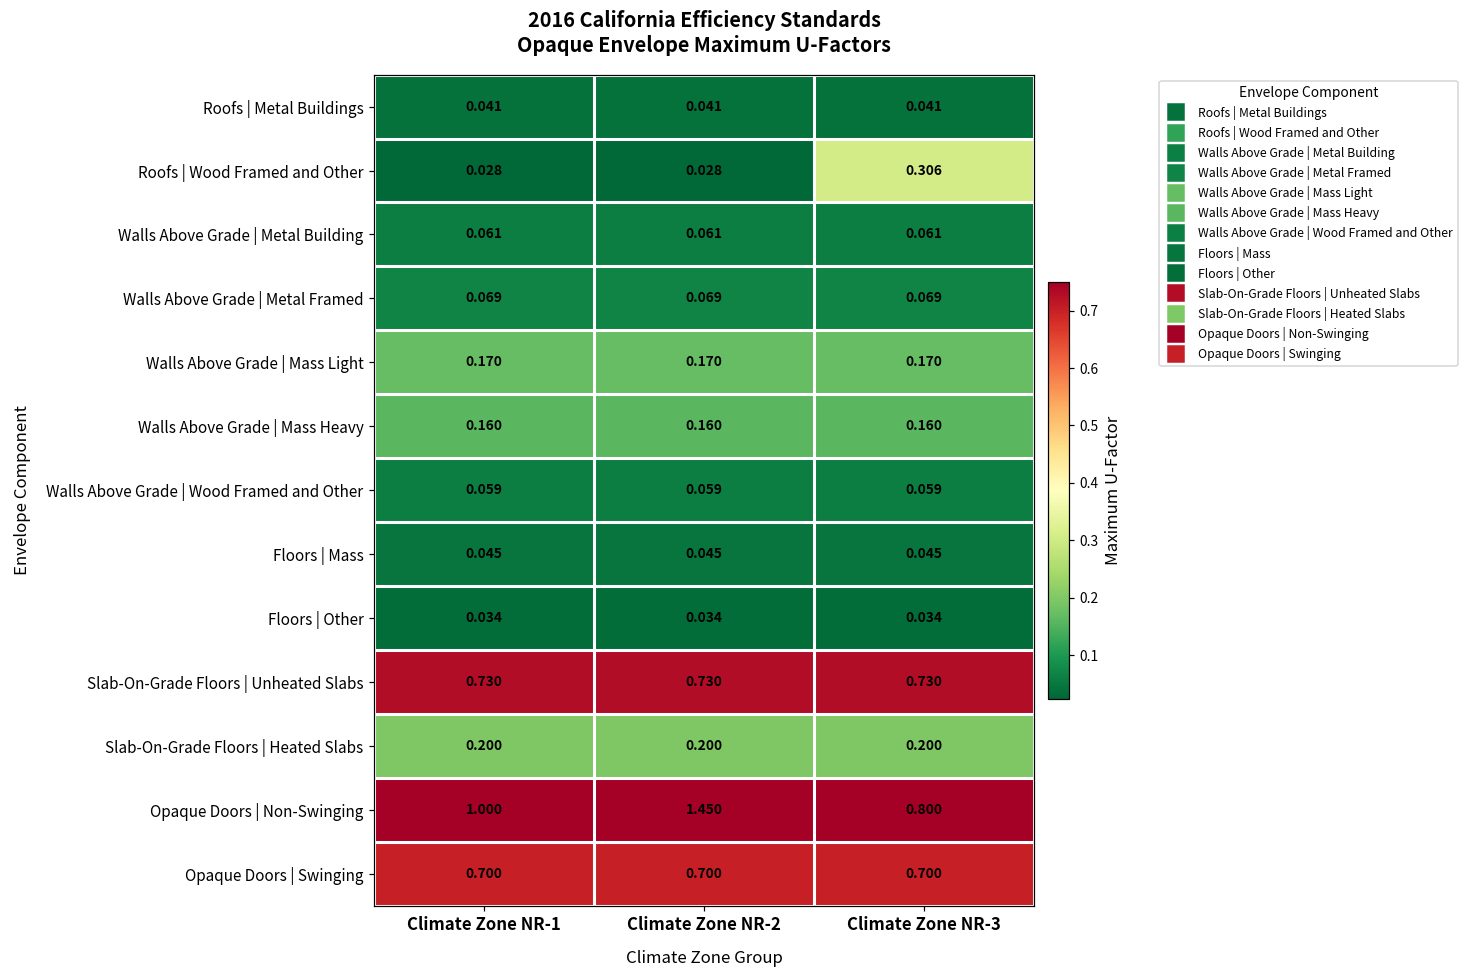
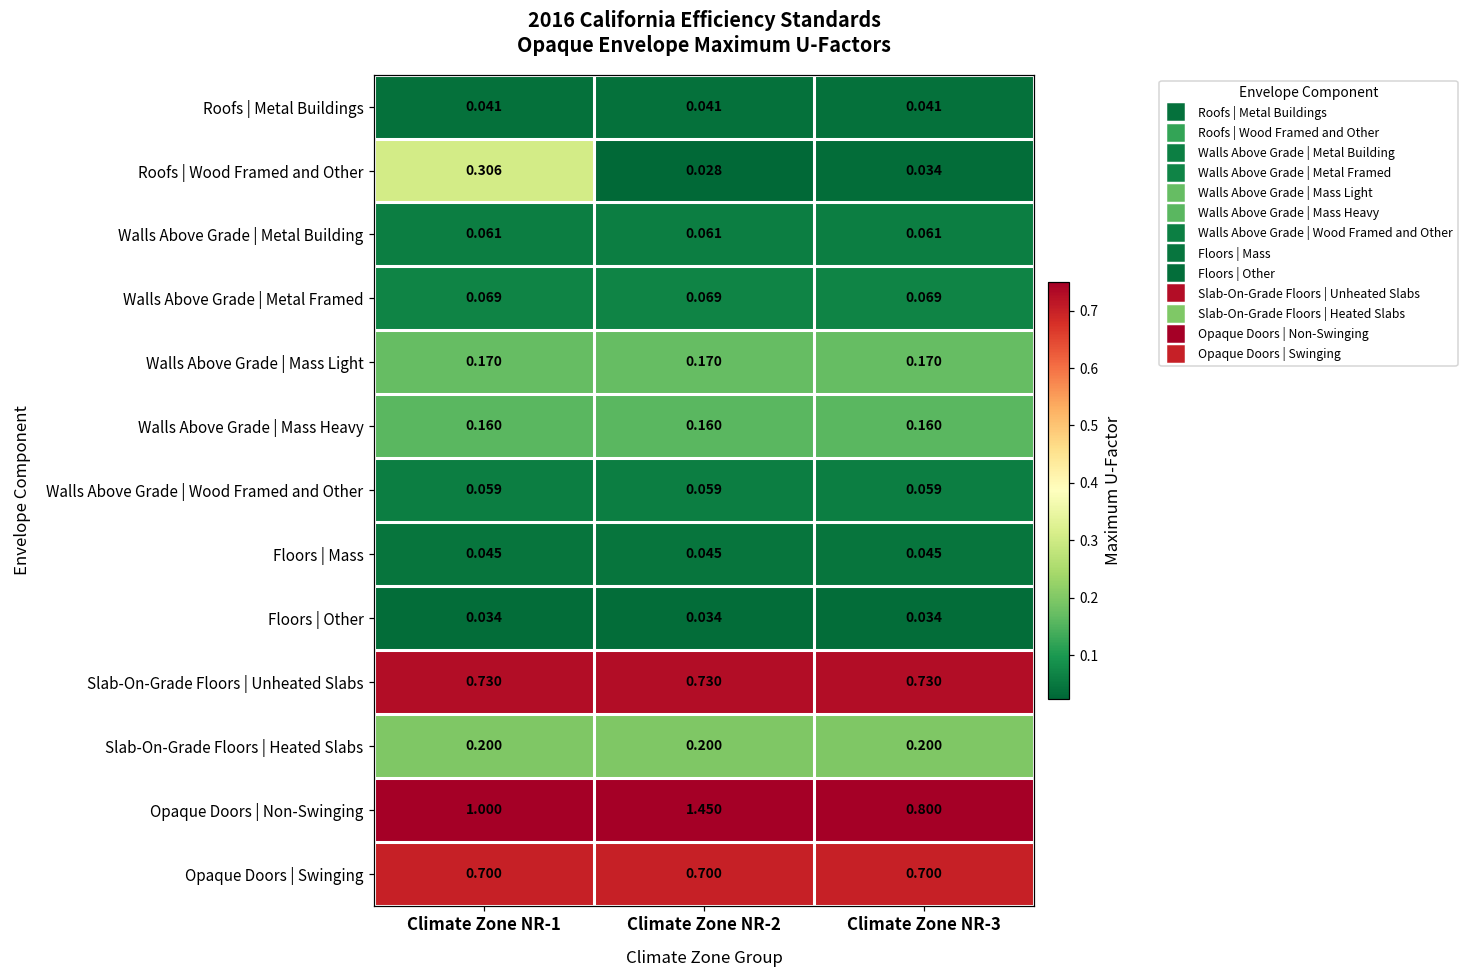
  {
    "Roofs | Metal Buildings": {
      "Climate Zone NR-1": 0.041,
      "Climate Zone NR-2": 0.041,
      "Climate Zone NR-3": 0.041
    },
    "Roofs | Wood Framed and Other": {
-     "Climate Zone NR-1": 0.028,
+     "Climate Zone NR-1": 0.306,
      "Climate Zone NR-2": 0.028,
-     "Climate Zone NR-3": 0.306
+     "Climate Zone NR-3": 0.034
    },
    "Walls Above Grade | Metal Building": {
      "Climate Zone NR-1": 0.061,
      "Climate Zone NR-2": 0.061,
      "Climate Zone NR-3": 0.061
    },
    "Walls Above Grade | Metal Framed": {
      "Climate Zone NR-1": 0.069,
      "Climate Zone NR-2": 0.069,
      "Climate Zone NR-3": 0.069
    },
    "Walls Above Grade | Mass Light": {
      "Climate Zone NR-1": 0.170,
      "Climate Zone NR-2": 0.170,
      "Climate Zone NR-3": 0.170
    },
    "Walls Above Grade | Mass Heavy": {
      "Climate Zone NR-1": 0.160,
      "Climate Zone NR-2": 0.160,
      "Climate Zone NR-3": 0.160
    },
    "Walls Above Grade | Wood Framed and Other": {
      "Climate Zone NR-1": 0.059,
      "Climate Zone NR-2": 0.059,
      "Climate Zone NR-3": 0.059
    },
    "Floors | Mass": {
      "Climate Zone NR-1": 0.045,
      "Climate Zone NR-2": 0.045,
      "Climate Zone NR-3": 0.045
    },
    "Floors | Other": {
      "Climate Zone NR-1": 0.034,
      "Climate Zone NR-2": 0.034,
      "Climate Zone NR-3": 0.034
    },
    "Slab-On-Grade Floors | Unheated Slabs": {
      "Climate Zone NR-1": 0.730,
      "Climate Zone NR-2": 0.730,
      "Climate Zone NR-3": 0.730
    },
    "Slab-On-Grade Floors | Heated Slabs": {
      "Climate Zone NR-1": 0.200,
      "Climate Zone NR-2": 0.200,
      "Climate Zone NR-3": 0.200
    },
    "Opaque Doors | Non-Swinging": {
      "Climate Zone NR-1": 1.000,
      "Climate Zone NR-2": 1.450,
      "Climate Zone NR-3": 0.800
    },
    "Opaque Doors | Swinging": {
      "Climate Zone NR-1": 0.700,
      "Climate Zone NR-2": 0.700,
      "Climate Zone NR-3": 0.700
    }
  }
